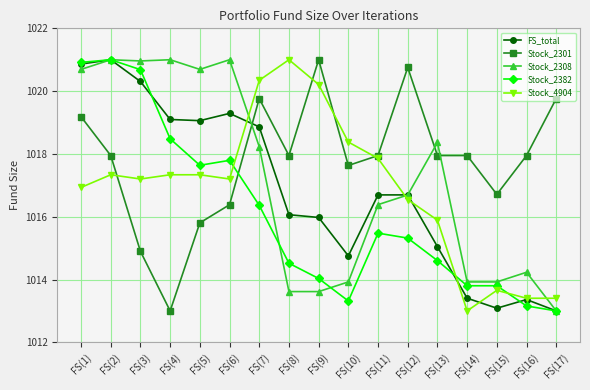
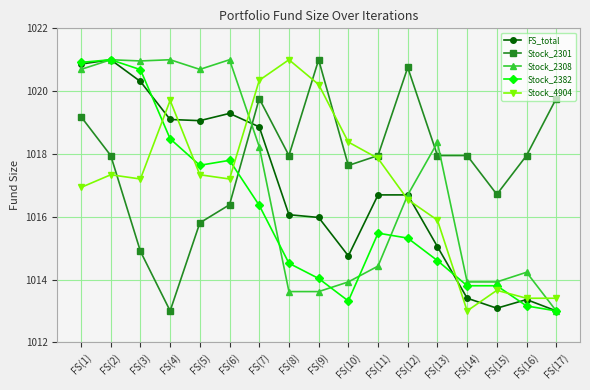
  {
    "FS_total": {
      "FS(3)": 1020.3,
      "FS(4)": 1019.1,
      "FS(5)": 1019.1,
      "FS(6)": 1019.3,
      "FS(7)": 1018.9,
      "FS(8)": 1016.1,
      "FS(9)": 1016.0,
      "FS(10)": 1014.8,
      "FS(11)": 1016.7,
      "FS(13)": 1015.0,
      "FS(14)": 1013.4,
      "FS(15)": 1013.1
    },
    "Stock_2301": {
      "FS(1)": 1019.2,
      "FS(2)": 1017.9,
      "FS(3)": 1014.9,
      "FS(4)": 1013.0,
      "FS(5)": 1015.8,
      "FS(6)": 1016.4,
      "FS(7)": 1019.8,
      "FS(8)": 1017.9,
      "FS(9)": 1021.0,
      "FS(10)": 1017.6,
      "FS(11)": 1017.9,
      "FS(12)": 1020.8,
      "FS(13)": 1017.9,
      "FS(14)": 1017.9,
      "FS(15)": 1016.7,
      "FS(16)": 1017.9
    },
    "Stock_2308": {
      "FS(1)": 1020.7,
      "FS(3)": 1021.0,
      "FS(4)": 1021.0,
      "FS(5)": 1020.7,
      "FS(6)": 1021.0,
      "FS(7)": 1018.2,
      "FS(8)": 1013.6,
      "FS(9)": 1013.6,
      "FS(10)": 1013.9,
-     "FS(11)": 1016.4,
+     "FS(11)": 1014.4,
      "FS(13)": 1018.4,
      "FS(14)": 1013.9,
      "FS(15)": 1013.9,
      "FS(16)": 1014.2
    },
    "Stock_2382": {
      "FS(3)": 1020.7,
      "FS(4)": 1018.5,
      "FS(5)": 1017.6,
      "FS(6)": 1017.8,
      "FS(7)": 1016.4,
      "FS(8)": 1014.5,
      "FS(9)": 1014.0,
      "FS(10)": 1013.3,
      "FS(11)": 1015.5,
      "FS(12)": 1015.3,
      "FS(13)": 1014.6,
      "FS(14)": 1013.8,
      "FS(15)": 1013.8,
      "FS(16)": 1013.2
    },
    "Stock_4904": {
      "FS(1)": 1016.9,
      "FS(2)": 1017.3,
      "FS(3)": 1017.2,
-     "FS(4)": 1017.3,
+     "FS(4)": 1019.7,
      "FS(5)": 1017.3,
      "FS(6)": 1017.2,
      "FS(7)": 1020.3,
      "FS(8)": 1021.0,
      "FS(9)": 1020.2,
      "FS(10)": 1018.4,
      "FS(11)": 1017.9,
      "FS(12)": 1016.5,
      "FS(13)": 1015.9,
      "FS(14)": 1013.0,
      "FS(15)": 1013.7,
      "FS(17)": 1013.4
    }
  }
